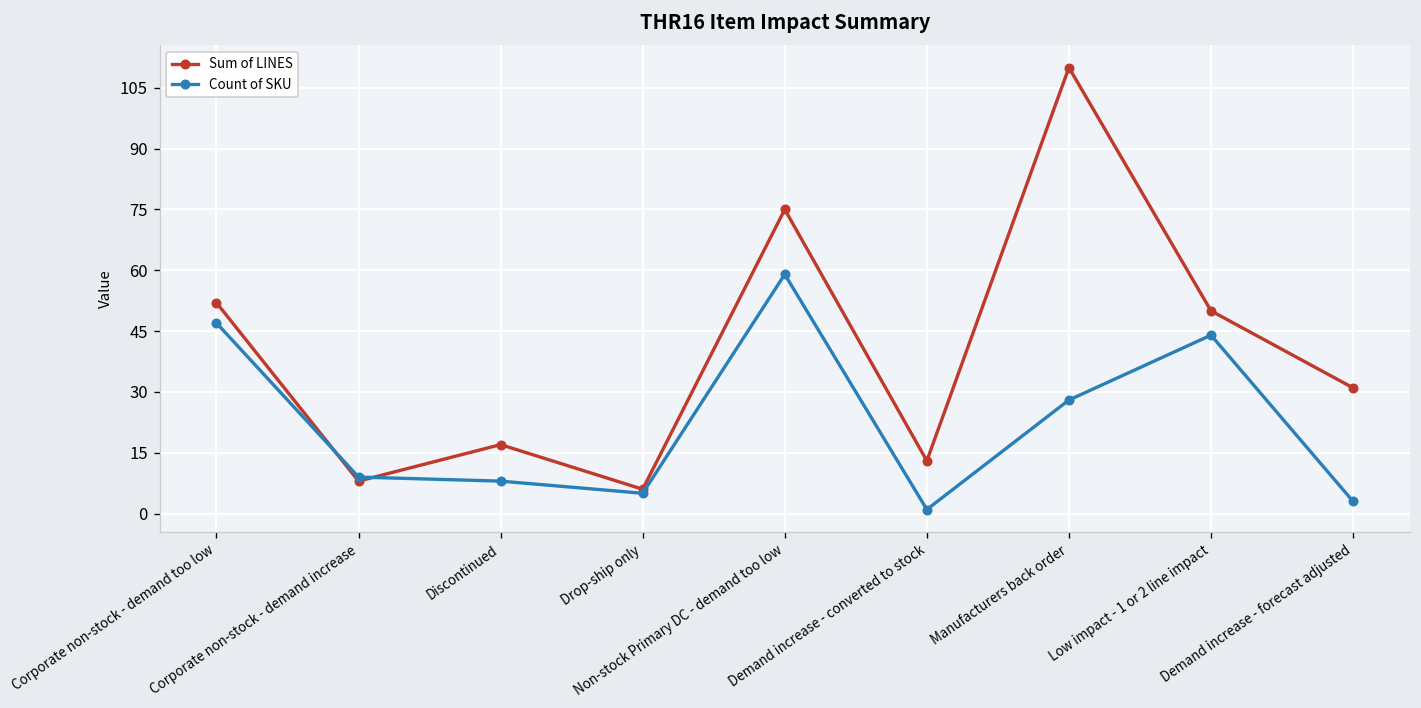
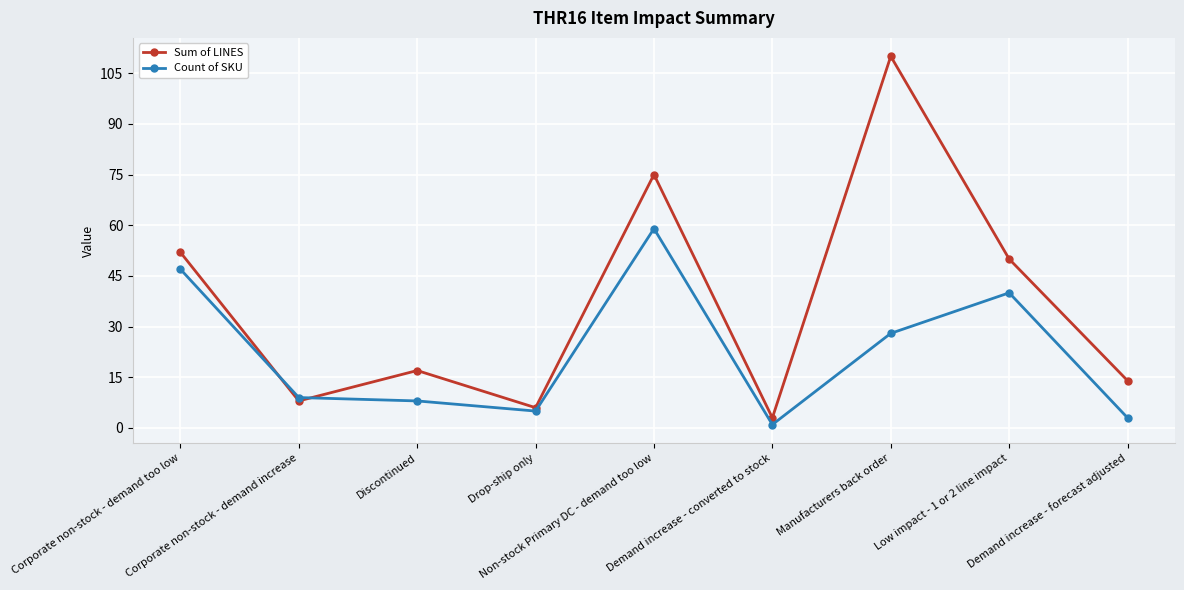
  {
    "Sum of LINES": {
      "Corporate non-stock - demand too low": 52,
      "Corporate non-stock - demand increase": 8,
      "Discontinued": 17,
      "Drop-ship only": 6,
      "Non-stock Primary DC - demand too low": 75,
-     "Demand increase - converted to stock": 13,
+     "Demand increase - converted to stock": 3,
      "Manufacturers back order": 110,
      "Low impact - 1 or 2 line impact": 50,
-     "Demand increase - forecast adjusted": 31
+     "Demand increase - forecast adjusted": 14
    },
    "Count of SKU": {
      "Corporate non-stock - demand too low": 47,
      "Corporate non-stock - demand increase": 9,
      "Discontinued": 8,
      "Drop-ship only": 5,
      "Non-stock Primary DC - demand too low": 59,
      "Demand increase - converted to stock": 1,
      "Manufacturers back order": 28,
-     "Low impact - 1 or 2 line impact": 44,
+     "Low impact - 1 or 2 line impact": 40,
      "Demand increase - forecast adjusted": 3
    }
  }
